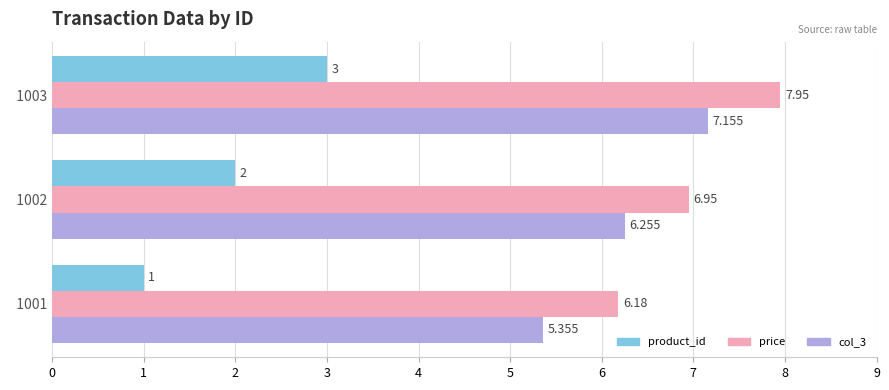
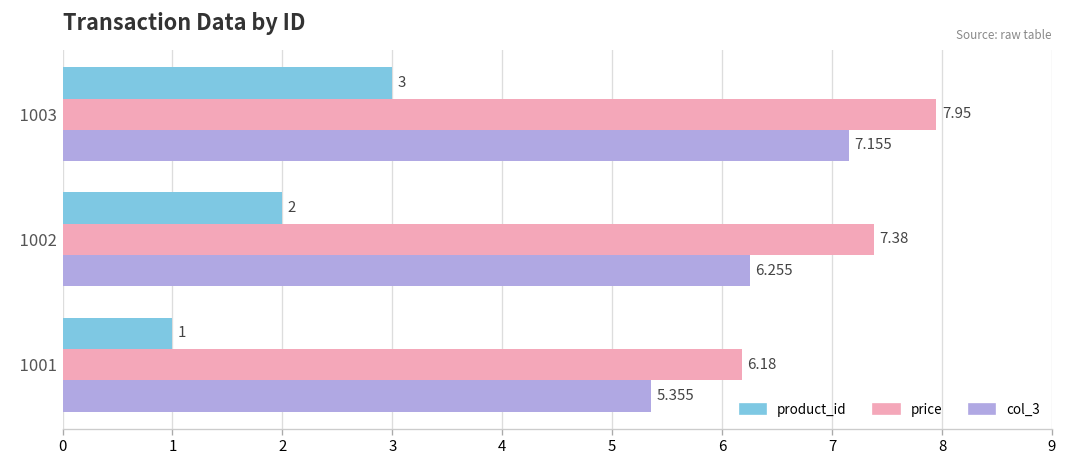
  {
    "price": {
      "1003": 7.95,
-     "1002": 6.95,
+     "1002": 7.38,
      "1001": 6.18
    }
  }
